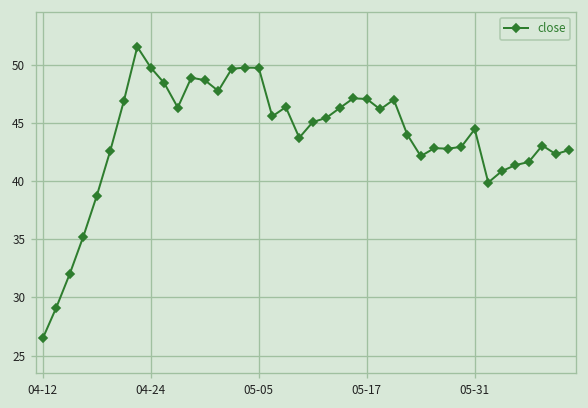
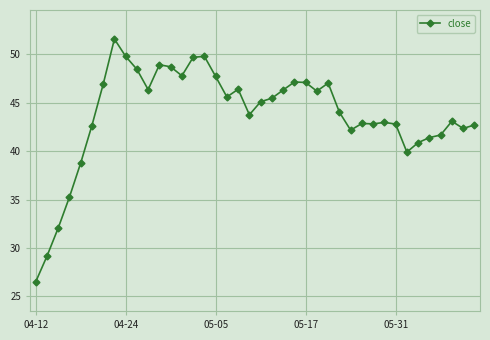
  {
    "04-12": 26,
    "04-24": 50,
-   "05-05": 50,
+   "05-05": 48,
    "05-17": 47,
-   "05-31": 45
+   "05-31": 43
  }
